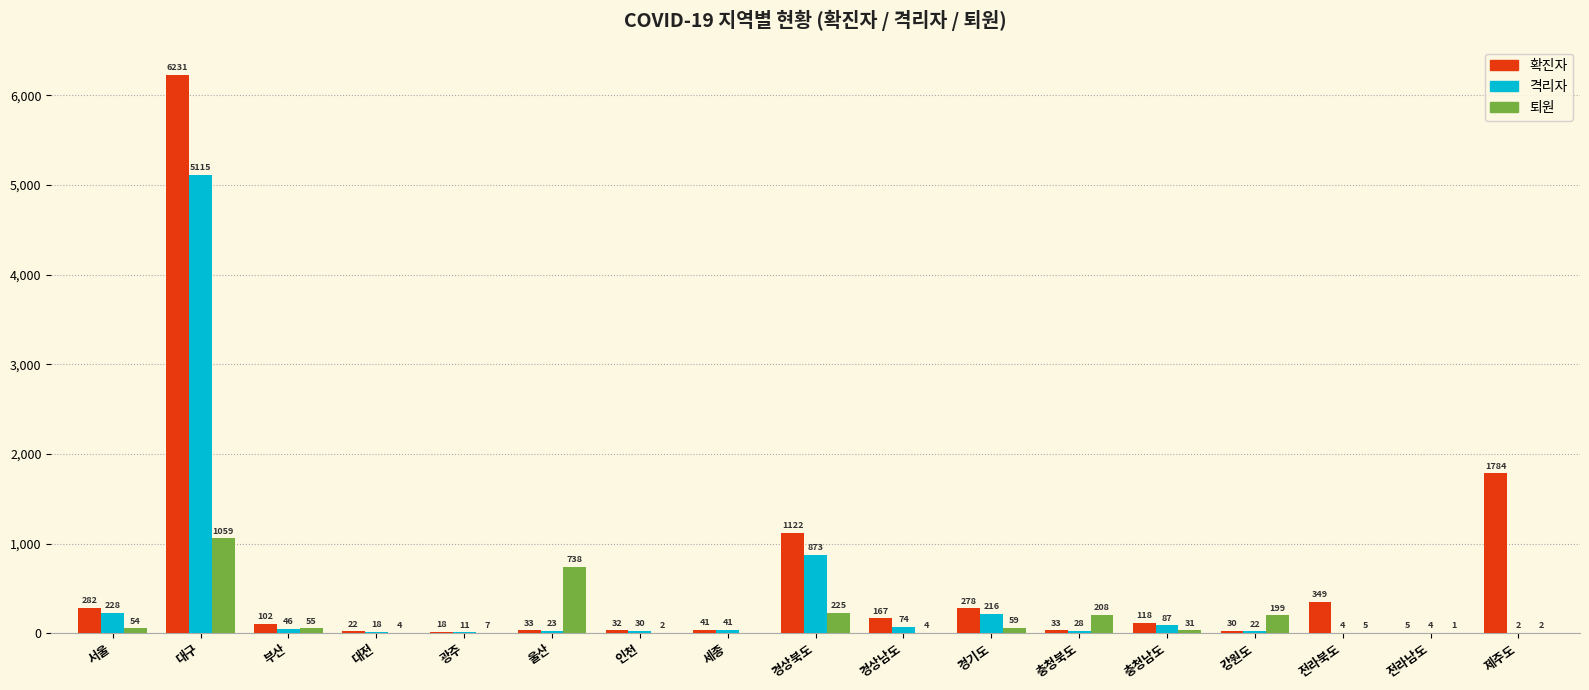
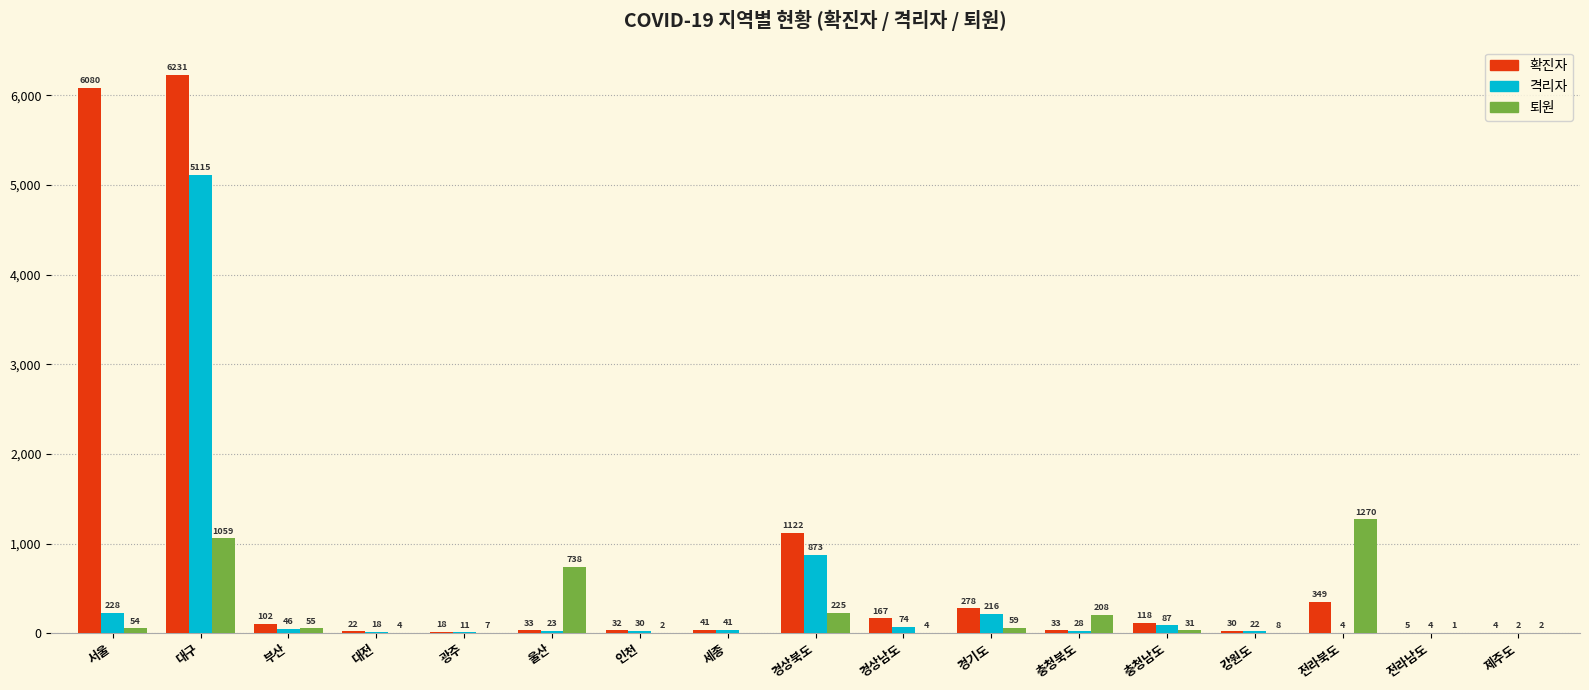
  {
    "확진자": {
-     "서울": 282,
+     "서울": 6080,
      "대구": 6231,
      "부산": 102,
      "대전": 22,
      "광주": 18,
      "울산": 33,
      "인천": 32,
      "세종": 41,
      "경상북도": 1122,
      "경상남도": 167,
      "경기도": 278,
      "충청북도": 33,
      "충청남도": 118,
      "강원도": 30,
      "전라북도": 349,
      "전라남도": 5,
-     "제주도": 1784
+     "제주도": 4
    },
    "격리자": {
      "서울": 228,
      "대구": 5115,
      "부산": 46,
      "대전": 18,
      "광주": 11,
      "울산": 23,
      "인천": 30,
      "세종": 41,
      "경상북도": 873,
      "경상남도": 74,
      "경기도": 216,
      "충청북도": 28,
      "충청남도": 87,
      "강원도": 22,
      "전라북도": 4,
      "전라남도": 4,
      "제주도": 2
    },
    "퇴원": {
      "서울": 54,
      "대구": 1059,
      "부산": 55,
      "대전": 4,
      "광주": 7,
      "울산": 738,
      "인천": 2,
      "경상북도": 225,
      "경상남도": 4,
      "경기도": 59,
      "충청북도": 208,
      "충청남도": 31,
-     "강원도": 199,
-     "전라북도": 5,
+     "강원도": 8,
+     "전라북도": 1270,
      "전라남도": 1,
      "제주도": 2
    }
  }
